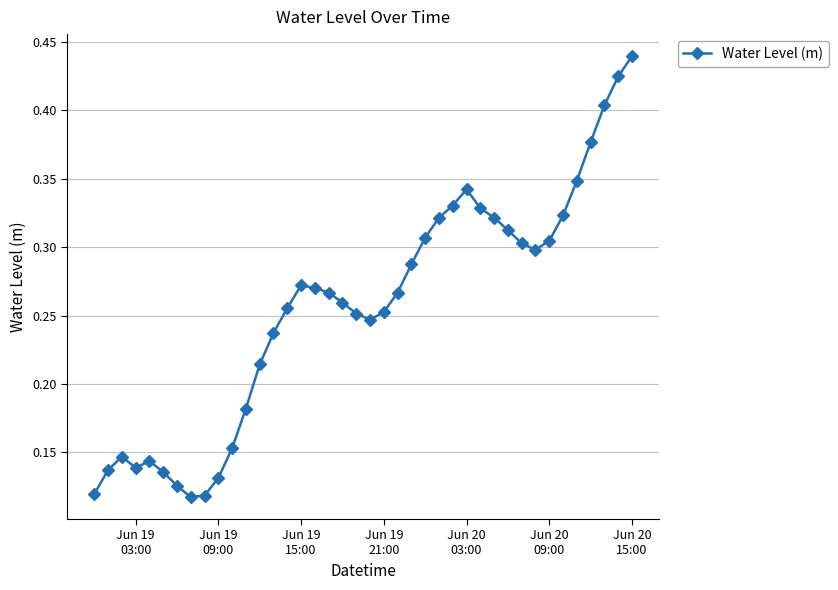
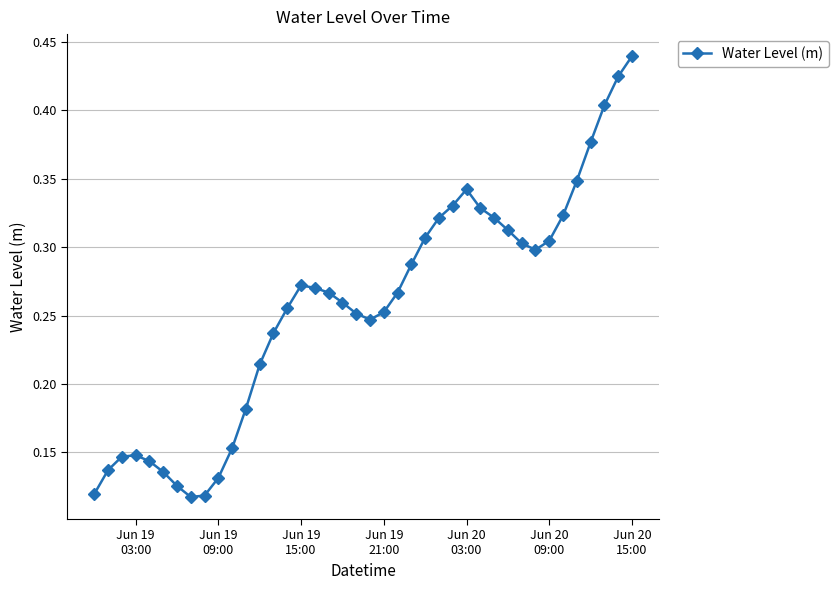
  {
-   "Jun 19 03:00": 0.139,
+   "Jun 19 03:00": 0.148,
    "Jun 19 09:00": 0.131,
    "Jun 19 15:00": 0.272,
    "Jun 19 21:00": 0.252,
    "Jun 20 03:00": 0.342,
    "Jun 20 09:00": 0.305,
    "Jun 20 15:00": 0.440
  }
